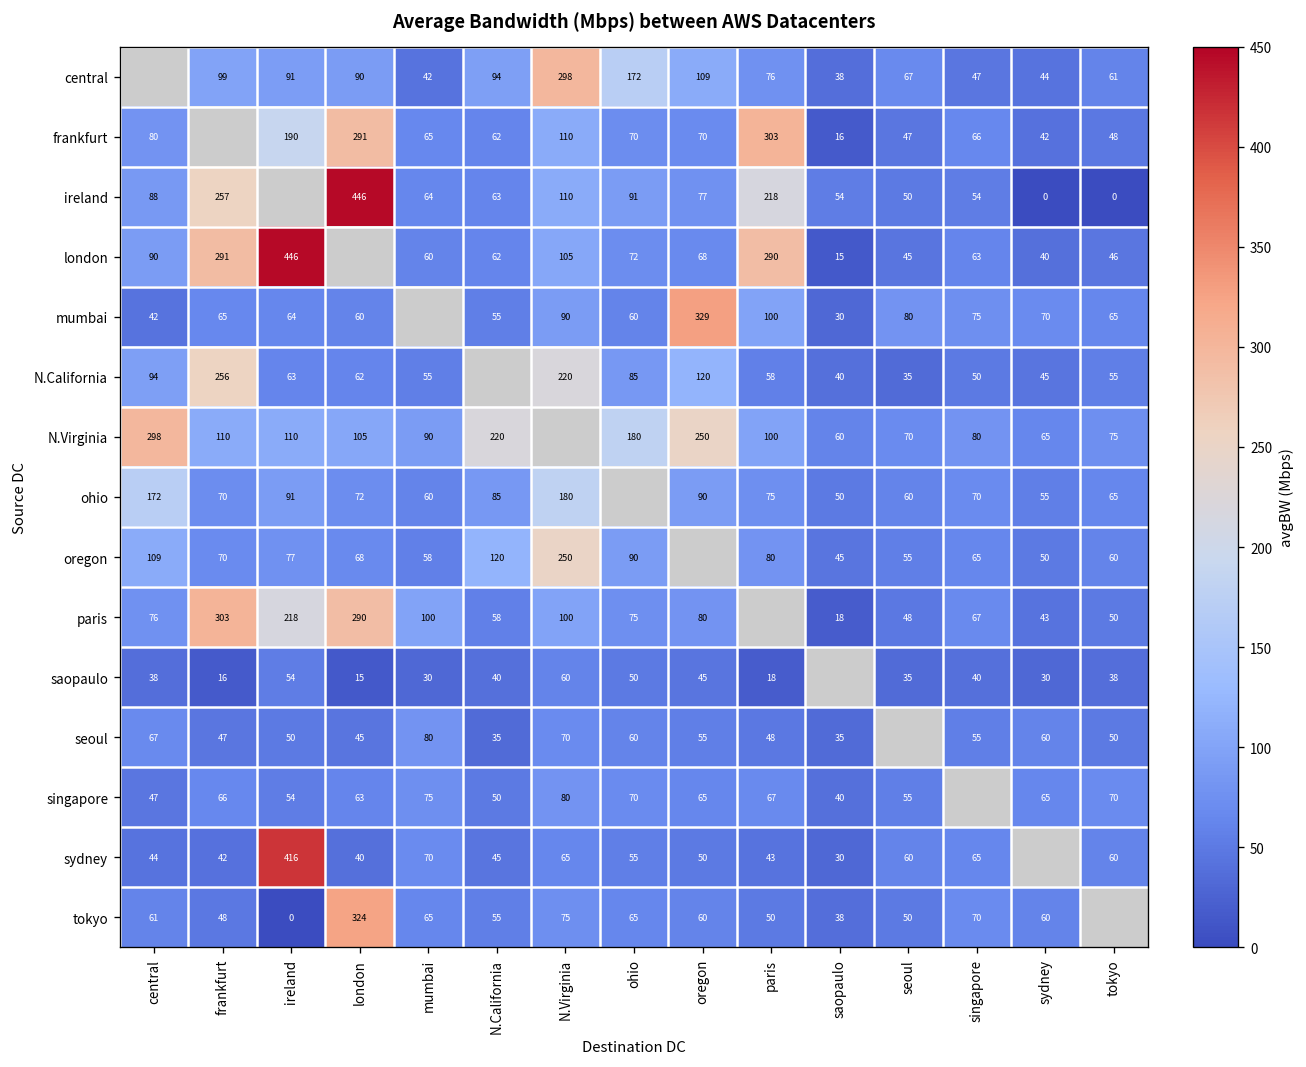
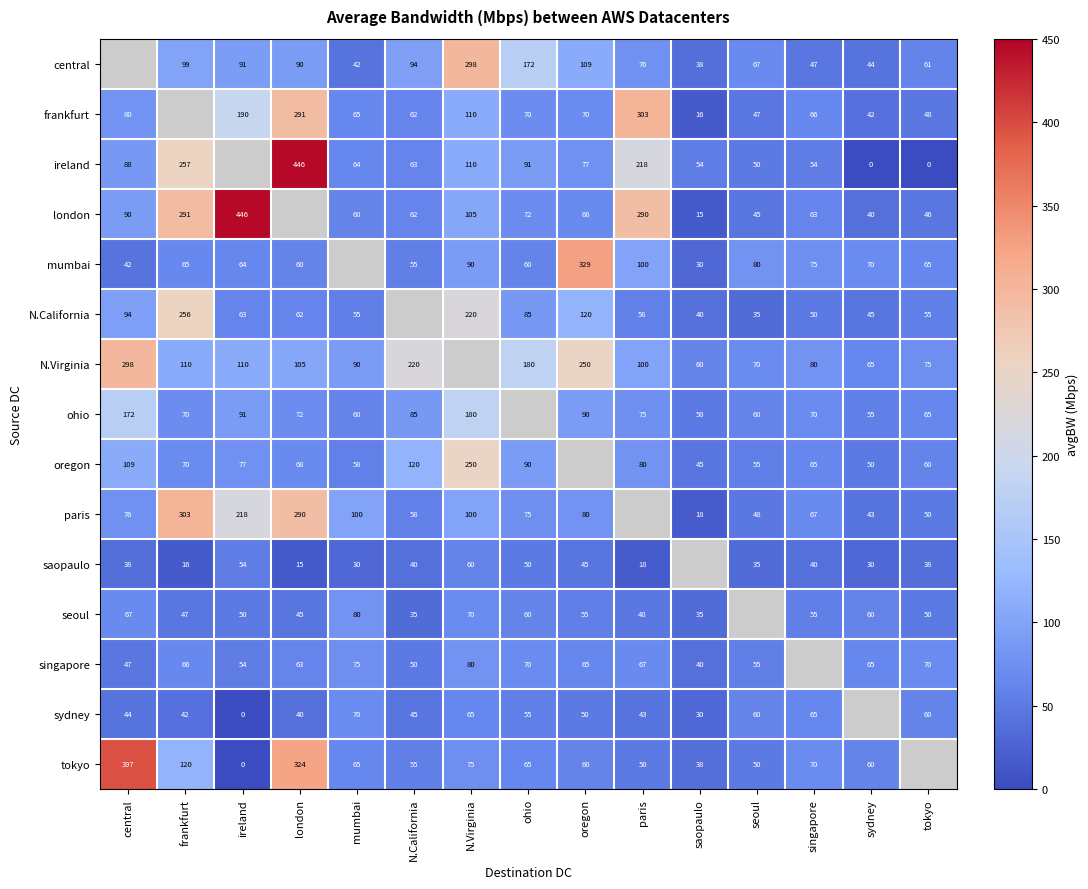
  {
    "sydney": {
      "central": 44,
      "frankfurt": 42,
-     "ireland": 416,
+     "ireland": 0,
      "london": 40,
      "mumbai": 70,
      "N.California": 45,
      "N.Virginia": 65,
      "ohio": 55,
      "oregon": 50,
      "paris": 43,
      "saopaulo": 30,
      "seoul": 60,
      "singapore": 65,
      "tokyo": 60
    },
    "tokyo": {
-     "central": 61,
-     "frankfurt": 48,
+     "central": 397,
+     "frankfurt": 120,
      "ireland": 0,
      "london": 324,
      "mumbai": 65,
      "N.California": 55,
      "N.Virginia": 75,
      "ohio": 65,
      "oregon": 60,
      "paris": 50,
      "saopaulo": 38,
      "seoul": 50,
      "singapore": 70,
      "sydney": 60
    }
  }
